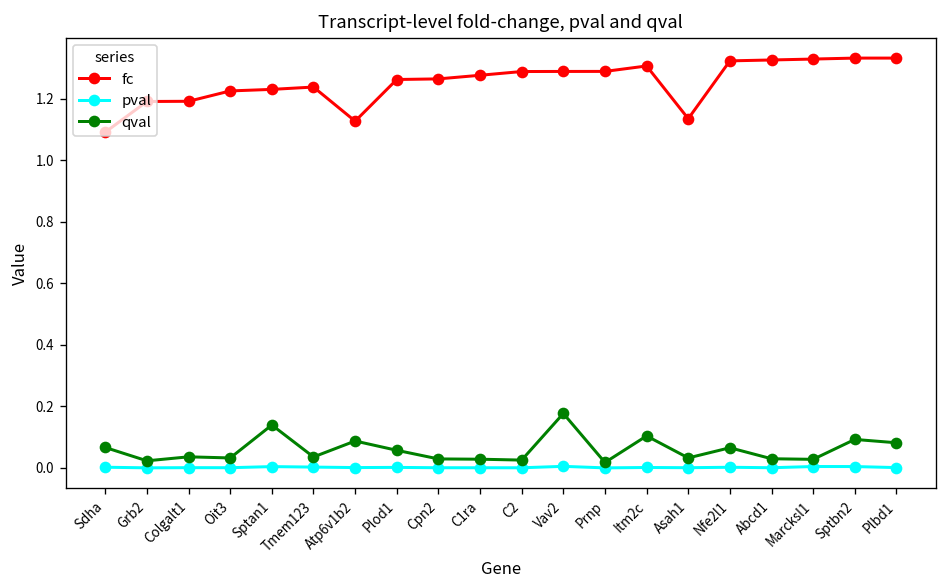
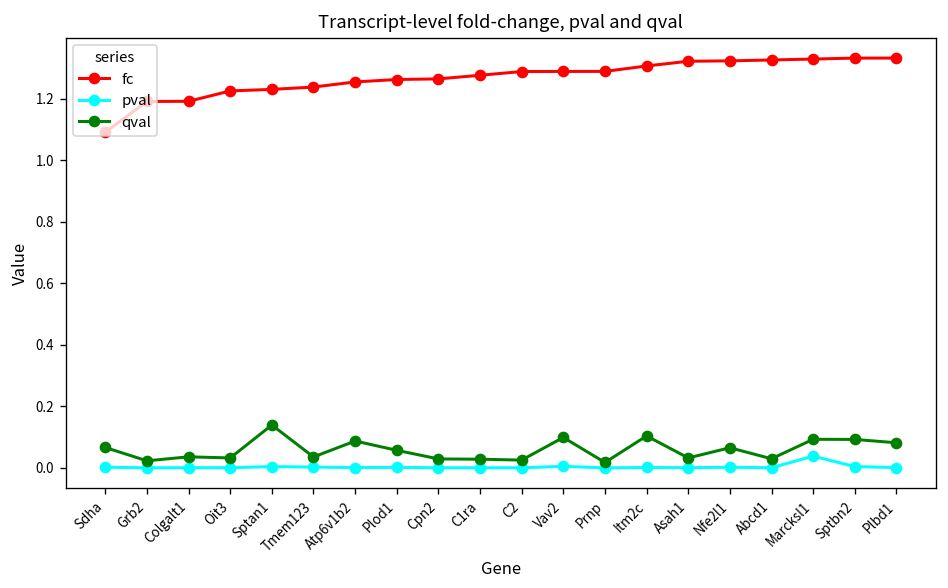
  {
    "fc": {
      "Colgalt1": 1.19,
      "Oit3": 1.23,
      "Sptan1": 1.23,
      "Tmem123": 1.24,
-     "Atp6v1b2": 1.13,
+     "Atp6v1b2": 1.25,
      "Plod1": 1.26,
      "Cpn2": 1.26,
      "C1ra": 1.28,
      "C2": 1.29,
      "Vav2": 1.29,
      "Prnp": 1.29,
      "Itm2c": 1.31,
-     "Asah1": 1.13,
+     "Asah1": 1.32,
      "Nfe2l1": 1.32,
      "Abcd1": 1.33,
      "Marcksl1": 1.33,
      "Sptbn2": 1.33,
      "Plbd1": 1.33
    },
    "pval": {
      "Sdha": 0.00,
      "Grb2": 0.00,
      "Colgalt1": 0.00,
      "Oit3": 0.00,
      "Sptan1": 0.00,
      "Tmem123": 0.00,
      "Atp6v1b2": 0.00,
      "Plod1": 0.00,
      "Cpn2": 0.00,
      "C1ra": 0.00,
      "C2": 0.00,
      "Vav2": 0.01,
      "Prnp": 0.00,
      "Itm2c": 0.00,
      "Asah1": 0.00,
      "Nfe2l1": 0.00,
      "Abcd1": 0.00,
-     "Marcksl1": 0.00,
+     "Marcksl1": 0.04,
      "Sptbn2": 0.00,
      "Plbd1": 0.00
    },
    "qval": {
      "Sdha": 0.07,
      "Grb2": 0.02,
      "Colgalt1": 0.04,
      "Oit3": 0.03,
      "Sptan1": 0.14,
      "Tmem123": 0.04,
      "Atp6v1b2": 0.09,
      "Plod1": 0.06,
      "Cpn2": 0.03,
      "C1ra": 0.03,
      "C2": 0.03,
-     "Vav2": 0.18,
+     "Vav2": 0.10,
      "Prnp": 0.02,
      "Itm2c": 0.10,
      "Asah1": 0.03,
      "Nfe2l1": 0.07,
      "Abcd1": 0.03,
-     "Marcksl1": 0.03,
+     "Marcksl1": 0.09,
      "Sptbn2": 0.09,
      "Plbd1": 0.08
    }
  }
